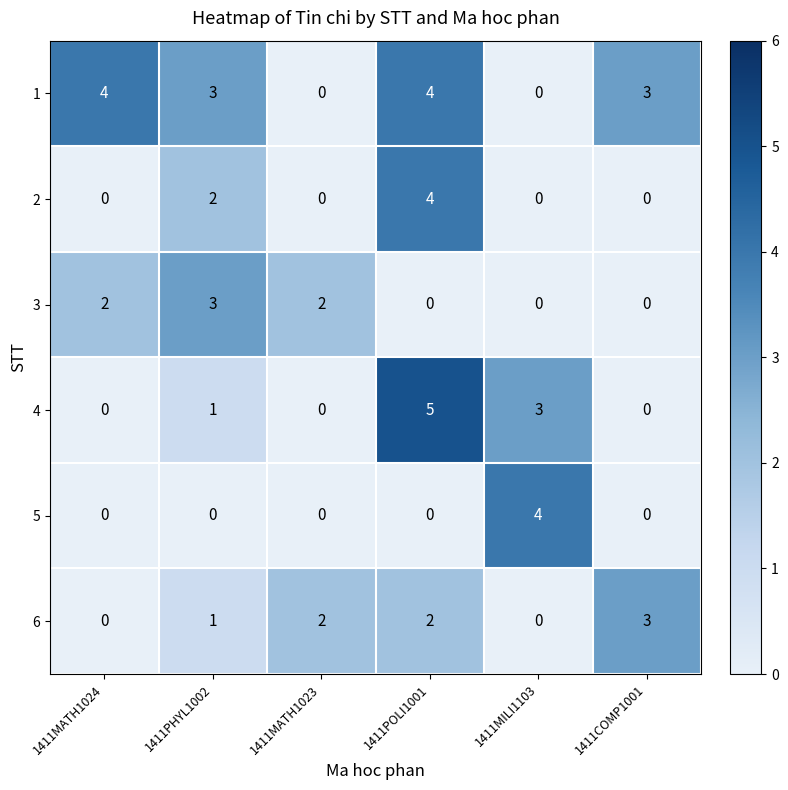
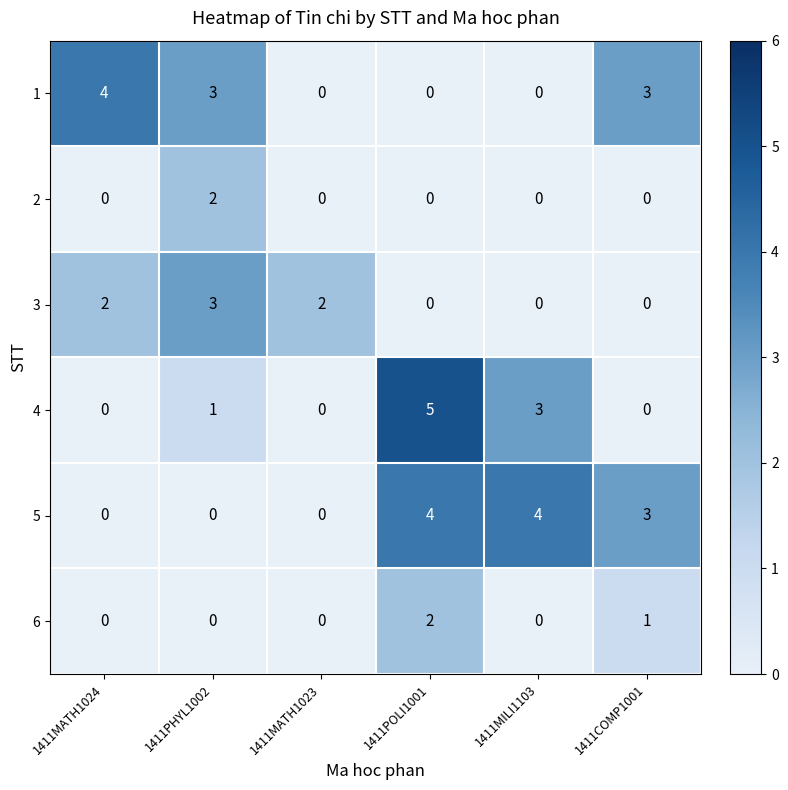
  {
    "1": {
      "1411MATH1024": 4,
      "1411PHYL1002": 3,
      "1411MATH1023": 0,
-     "1411POLI1001": 4,
+     "1411POLI1001": 0,
      "1411MILI1103": 0,
      "1411COMP1001": 3
    },
    "2": {
      "1411MATH1024": 0,
      "1411PHYL1002": 2,
      "1411MATH1023": 0,
-     "1411POLI1001": 4,
+     "1411POLI1001": 0,
      "1411MILI1103": 0,
      "1411COMP1001": 0
    },
    "3": {
      "1411MATH1024": 2,
      "1411PHYL1002": 3,
      "1411MATH1023": 2,
      "1411POLI1001": 0,
      "1411MILI1103": 0,
      "1411COMP1001": 0
    },
    "4": {
      "1411MATH1024": 0,
      "1411PHYL1002": 1,
      "1411MATH1023": 0,
      "1411POLI1001": 5,
      "1411MILI1103": 3,
      "1411COMP1001": 0
    },
    "5": {
      "1411MATH1024": 0,
      "1411PHYL1002": 0,
      "1411MATH1023": 0,
-     "1411POLI1001": 0,
+     "1411POLI1001": 4,
      "1411MILI1103": 4,
-     "1411COMP1001": 0
+     "1411COMP1001": 3
    },
    "6": {
      "1411MATH1024": 0,
-     "1411PHYL1002": 1,
-     "1411MATH1023": 2,
+     "1411PHYL1002": 0,
+     "1411MATH1023": 0,
      "1411POLI1001": 2,
      "1411MILI1103": 0,
-     "1411COMP1001": 3
+     "1411COMP1001": 1
    }
  }
